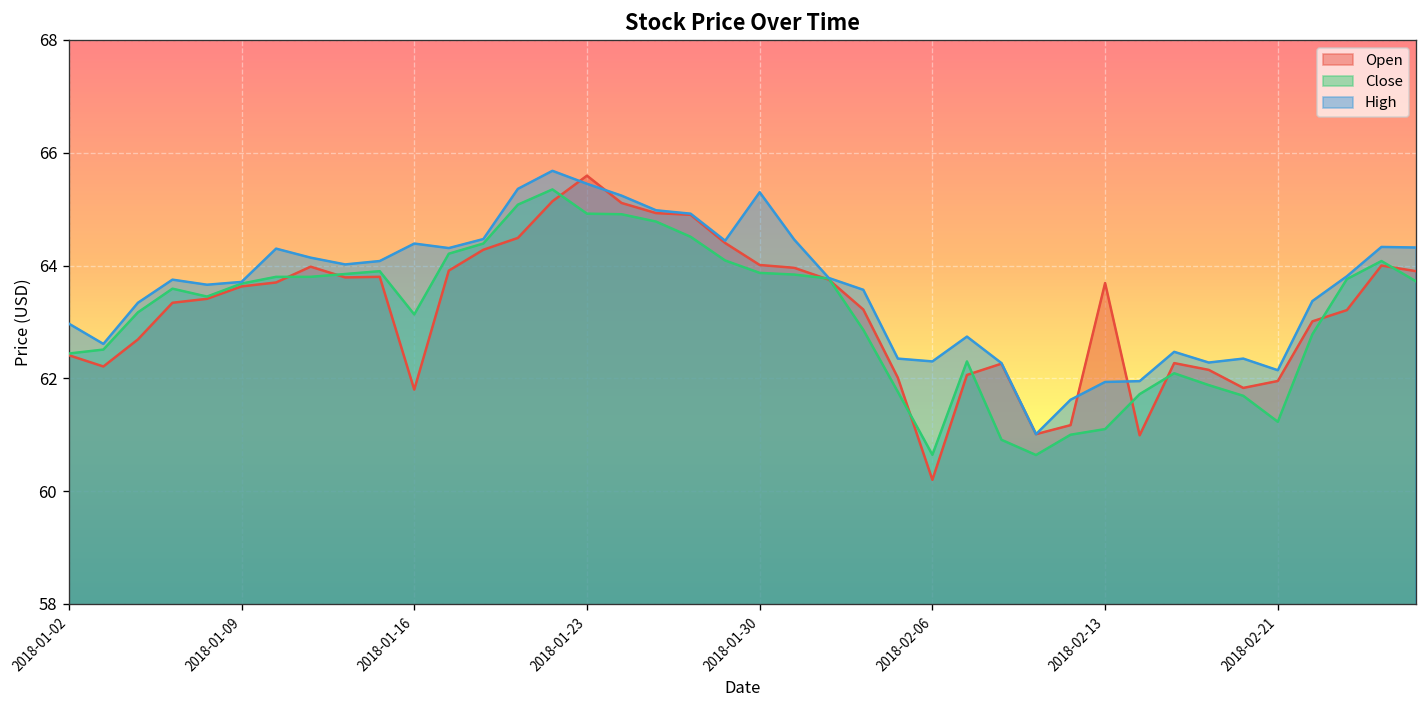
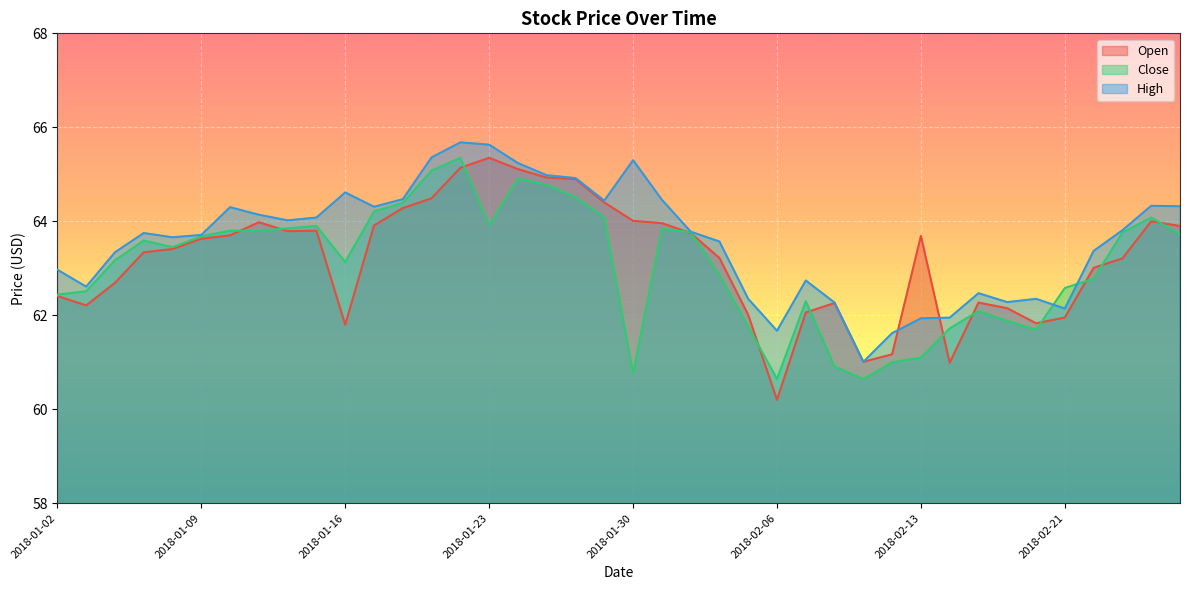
  {
    "Open": {
      "2018-01-16": 61.8,
-     "2018-01-23": 65.6,
+     "2018-01-23": 65.3,
      "2018-01-30": 64.0,
      "2018-02-06": 60.2,
      "2018-02-13": 63.7,
      "2018-02-21": 62.0
    },
    "Close": {
      "2018-01-16": 63.1,
-     "2018-01-23": 64.9,
-     "2018-01-30": 63.9,
+     "2018-01-23": 63.9,
+     "2018-01-30": 60.8,
      "2018-02-06": 60.6,
      "2018-02-13": 61.1,
-     "2018-02-21": 61.2
+     "2018-02-21": 62.6
    },
    "High": {
      "2018-01-02": 63.0,
-     "2018-01-16": 64.4,
-     "2018-01-23": 65.4,
+     "2018-01-16": 64.6,
+     "2018-01-23": 65.6,
      "2018-01-30": 65.3,
-     "2018-02-06": 62.3,
+     "2018-02-06": 61.7,
      "2018-02-13": 61.9,
      "2018-02-21": 62.1
    }
  }
